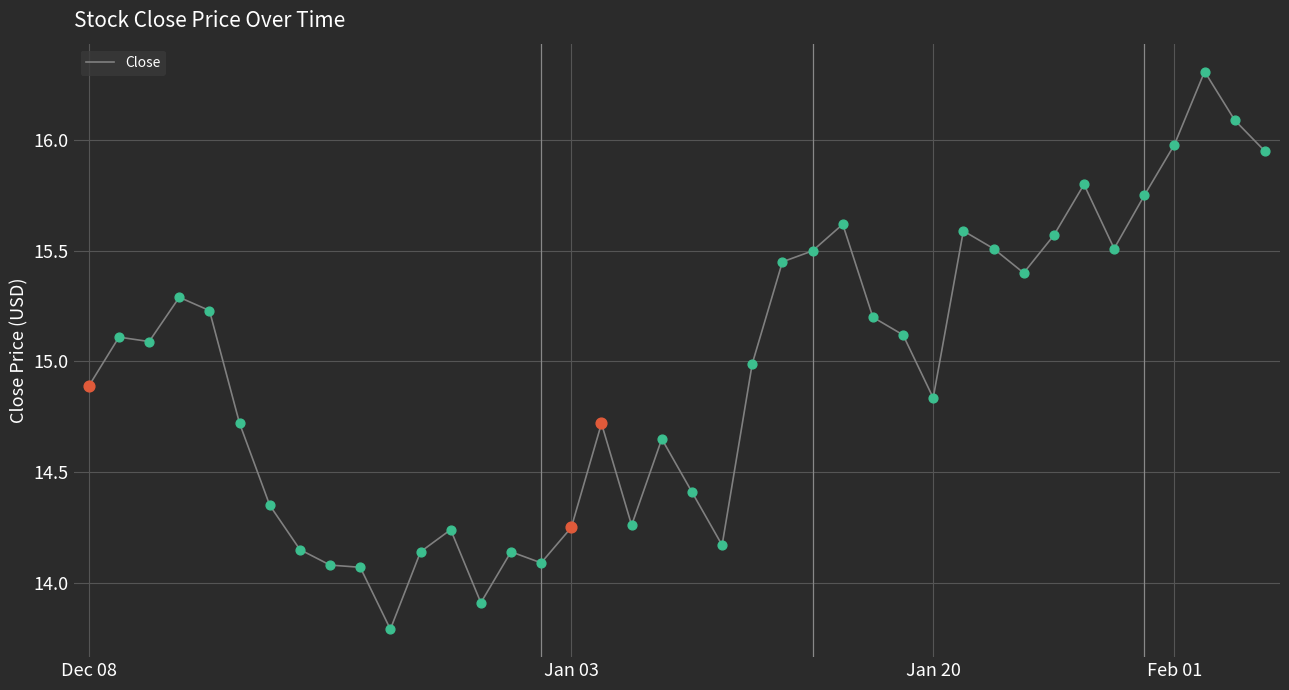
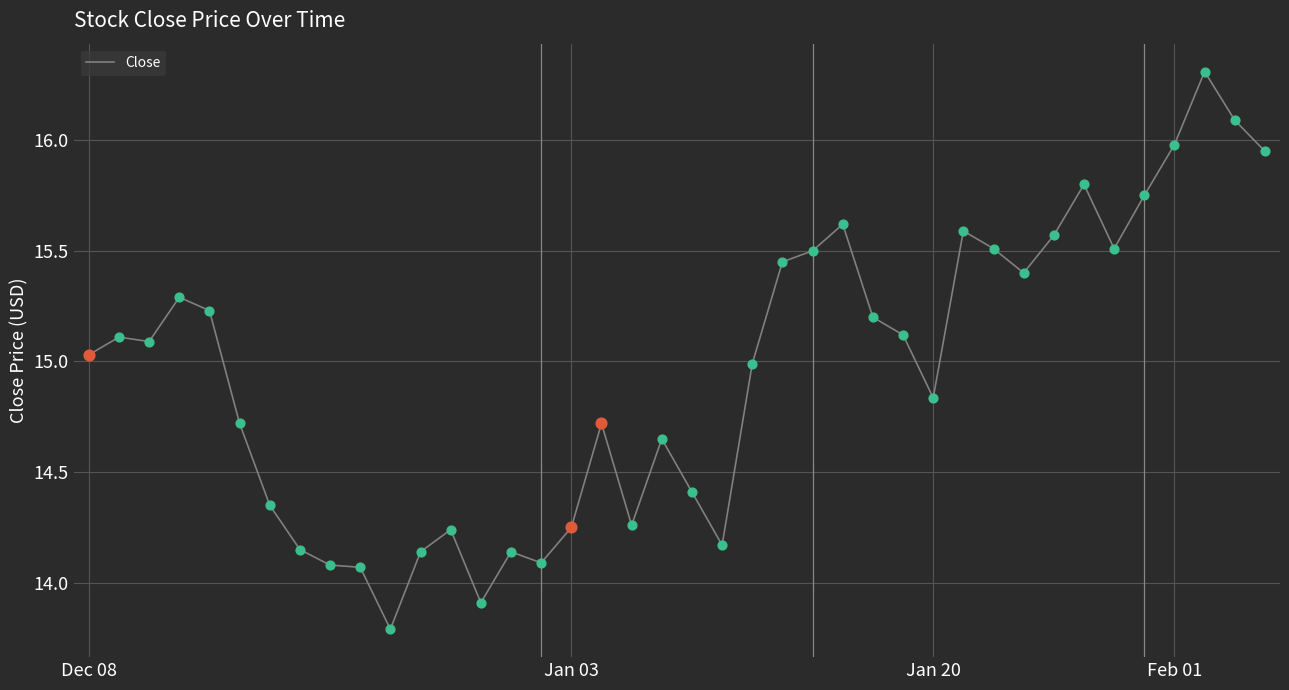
  {
    "Close": {
-     "Dec 08": 14.89,
+     "Dec 08": 15.03,
      "Jan 20": 14.84,
      "Feb 01": 15.98
    }
  }
